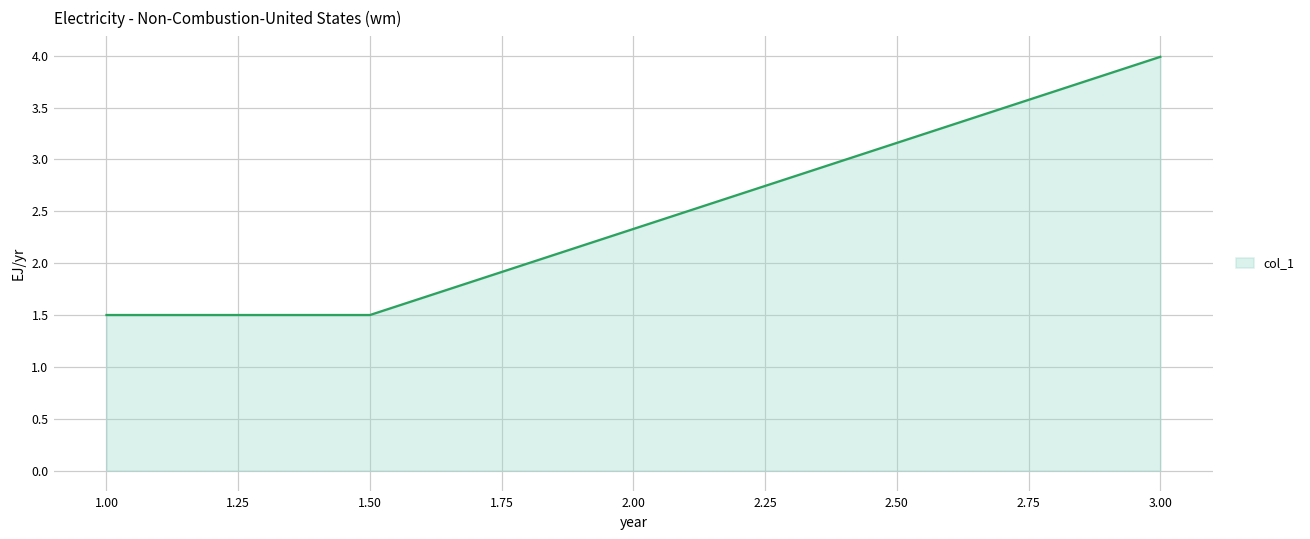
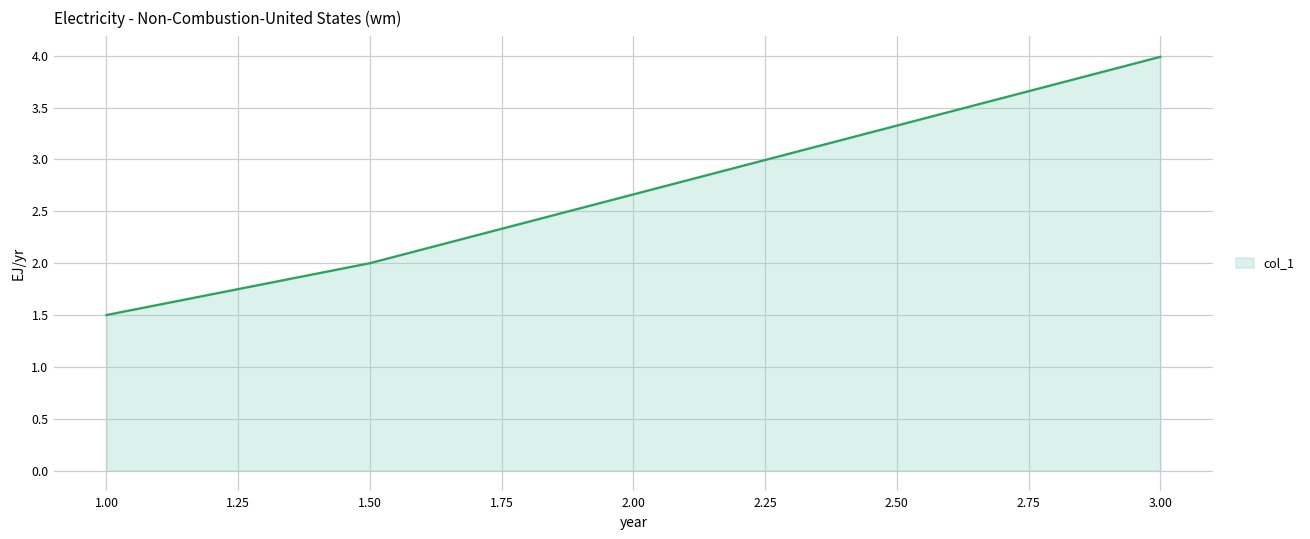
  {
    "1.00": 1.5,
-   "1.50": 1.5,
+   "1.50": 2.0,
    "3.00": 4.0
  }
